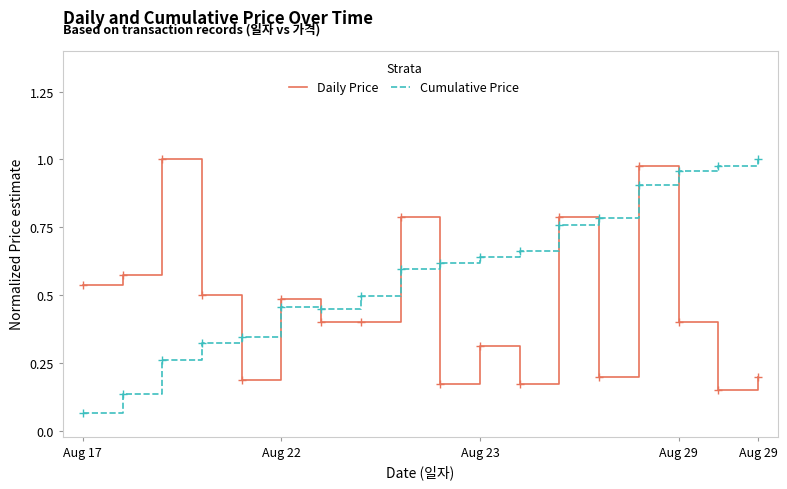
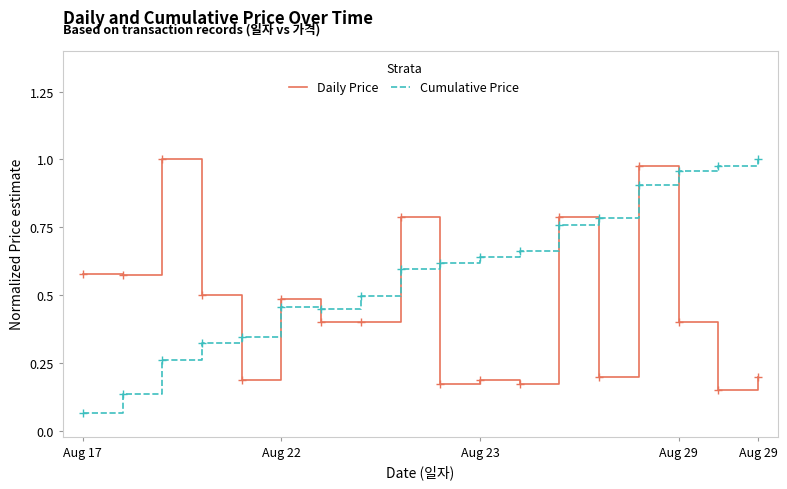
  {
    "Daily Price": {
-     "Aug 17": 0.54,
+     "Aug 17": 0.58,
      "Aug 22": 0.48,
-     "Aug 23": 0.31
+     "Aug 23": 0.19
    },
    "Cumulative Price": {
      "Aug 17": 0.07,
      "Aug 22": 0.46,
      "Aug 23": 0.64
    }
  }
